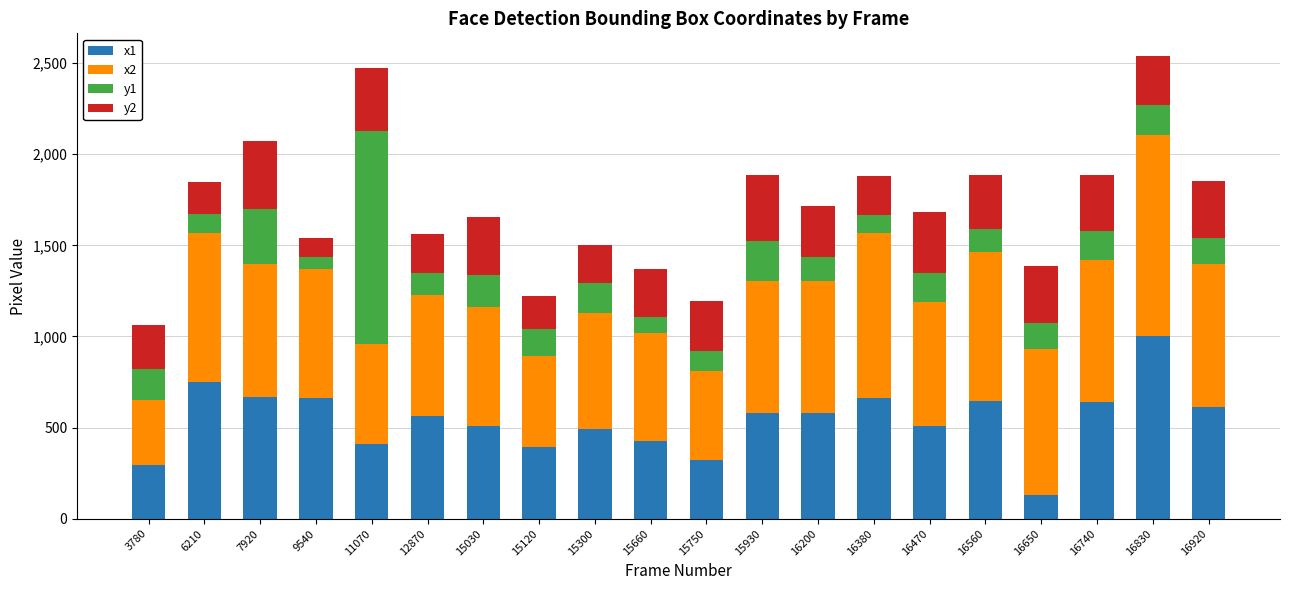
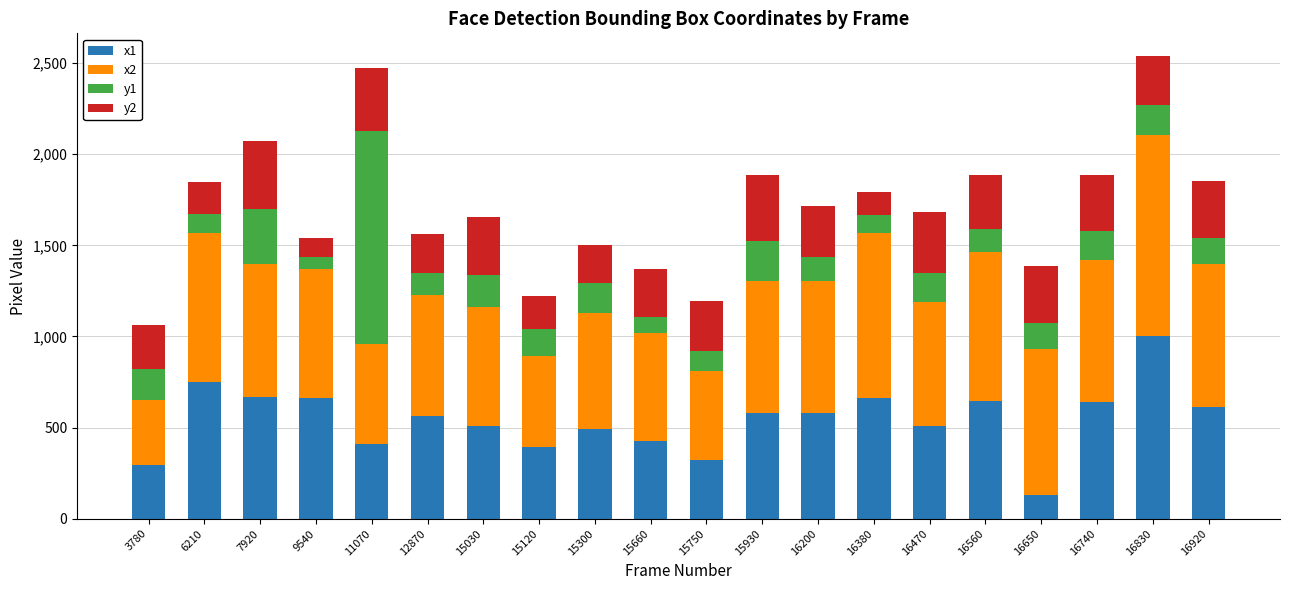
  {
    "x1": {
      "3780": "290",
      "6210": "750",
      "7920": "670",
      "9540": "670",
      "11070": "410",
      "12870": "570",
      "15030": "510",
      "15120": "400",
      "15300": "490",
      "15660": "420",
      "15750": "320",
      "15930": "580",
      "16200": "580",
      "16380": "660",
      "16470": "510",
      "16560": "650",
      "16650": "130",
      "16740": "640",
      "16830": "1,000",
      "16920": "610"
    },
    "x2": {
      "3780": "360",
      "6210": "820",
      "7920": "730",
      "9540": "700",
      "11070": "550",
      "12870": "660",
      "15030": "650",
      "15120": "490",
      "15300": "640",
      "15660": "590",
      "15750": "490",
      "15930": "720",
      "16200": "720",
      "16380": "910",
      "16470": "680",
      "16560": "820",
      "16650": "800",
      "16740": "780",
      "16830": "1,100",
      "16920": "780"
    },
    "y1": {
      "3780": "170",
      "6210": "110",
      "7920": "300",
      "9540": "70",
      "11070": "1,170",
      "12870": "120",
      "15030": "180",
      "15120": "150",
      "15300": "160",
      "15660": "90",
      "15750": "110",
      "15930": "220",
      "16200": "140",
      "16380": "100",
      "16470": "160",
      "16560": "130",
      "16650": "140",
      "16740": "160",
      "16830": "170",
      "16920": "140"
    },
    "y2": {
      "3780": "240",
      "6210": "180",
      "7920": "370",
      "9540": "110",
      "11070": "350",
      "12870": "220",
      "15030": "320",
      "15120": "190",
      "15300": "210",
      "15660": "260",
      "15750": "280",
      "15930": "360",
      "16200": "280",
-     "16380": "220",
+     "16380": "120",
      "16470": "330",
      "16560": "300",
      "16650": "310",
      "16740": "310",
      "16830": "270",
      "16920": "310"
    }
  }
